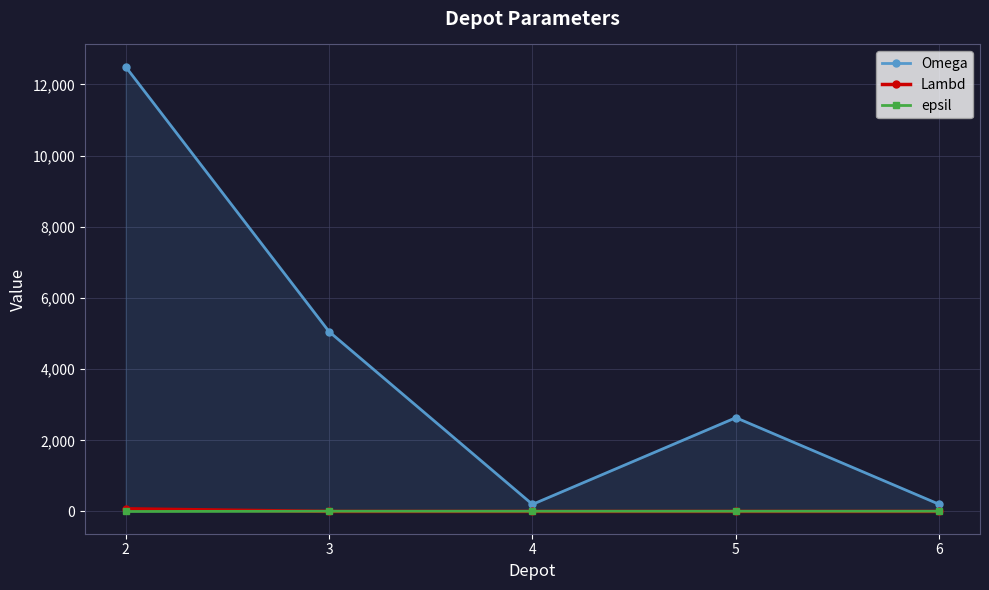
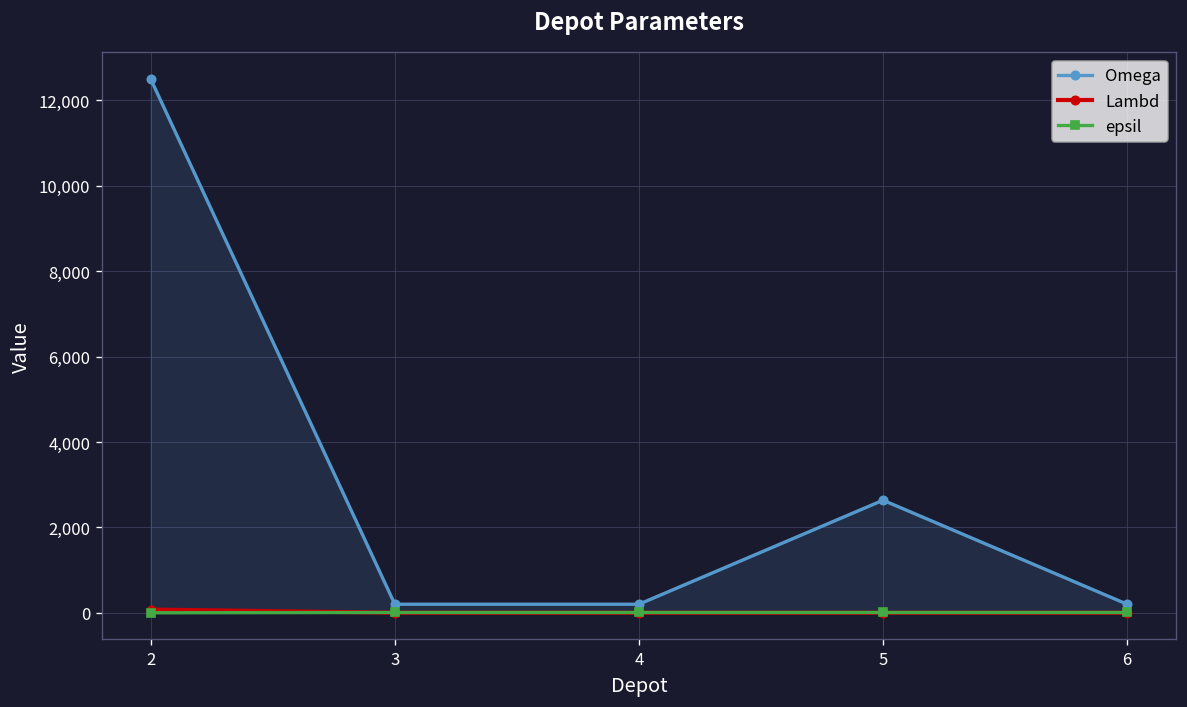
  {
    "Omega": {
      "2": "12,500",
-     "3": "5,100",
+     "3": "200",
      "4": "200",
      "5": "2,600",
      "6": "200"
    },
    "Lambd": {
      "2": "100"
    },
    "epsil": {
      "2": "0"
    }
  }
